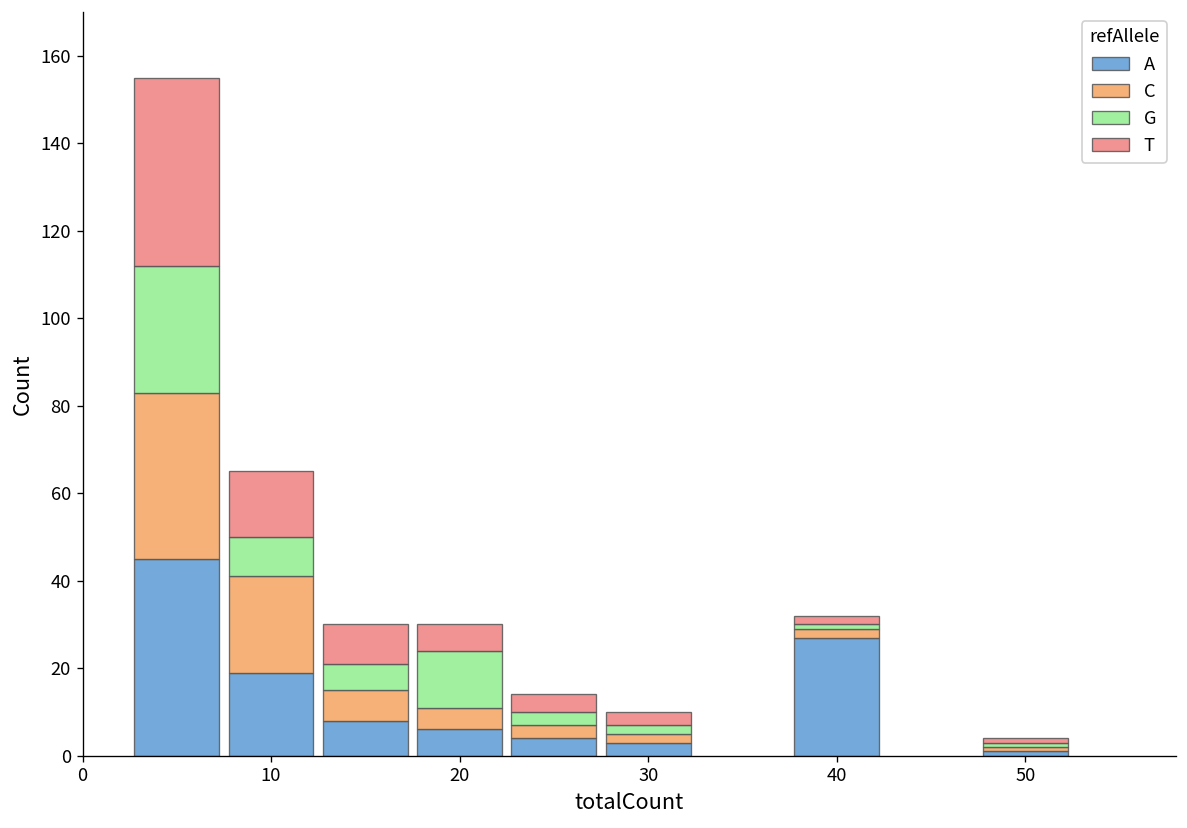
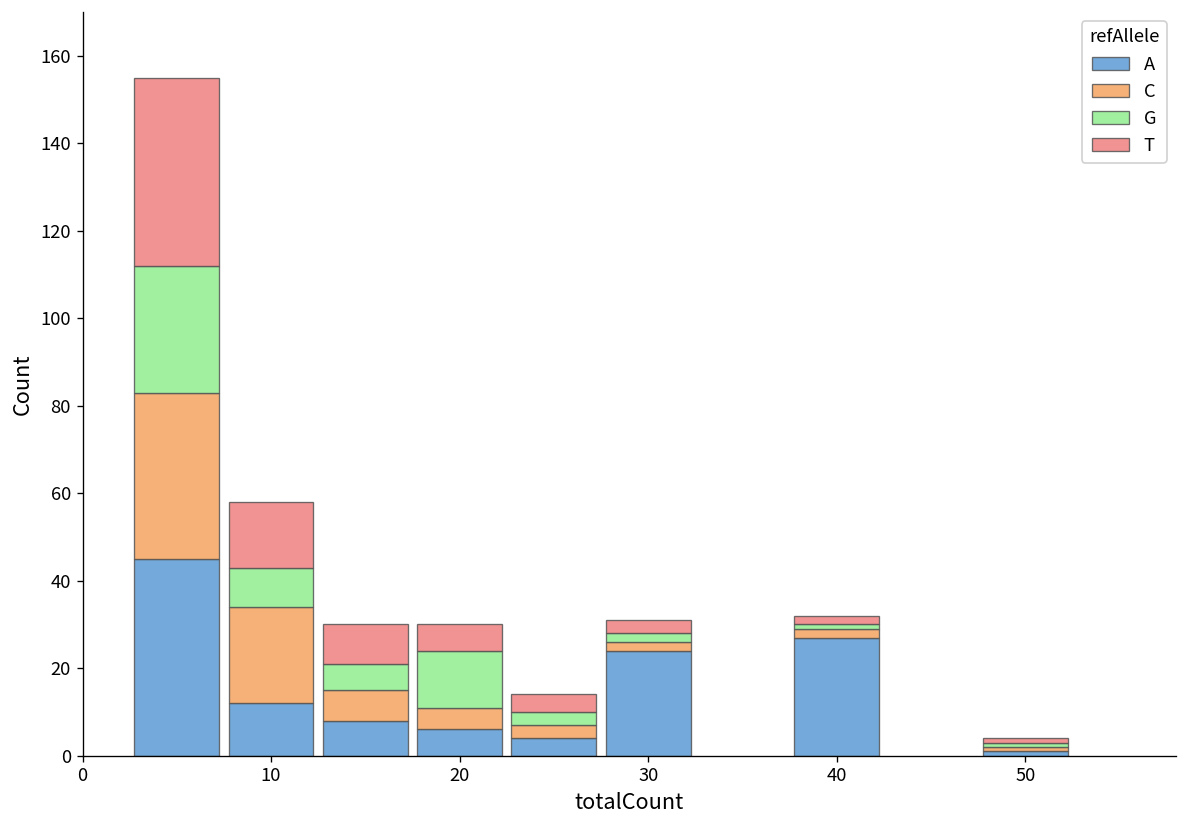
  {
    "A": {
-     "10": 19,
+     "10": 12,
      "20": 6,
-     "30": 3,
+     "30": 24,
      "40": 27,
      "50": 1
    },
    "G": {
      "10": 9,
      "20": 13,
      "30": 2,
      "40": 1,
      "50": 1
    }
  }
